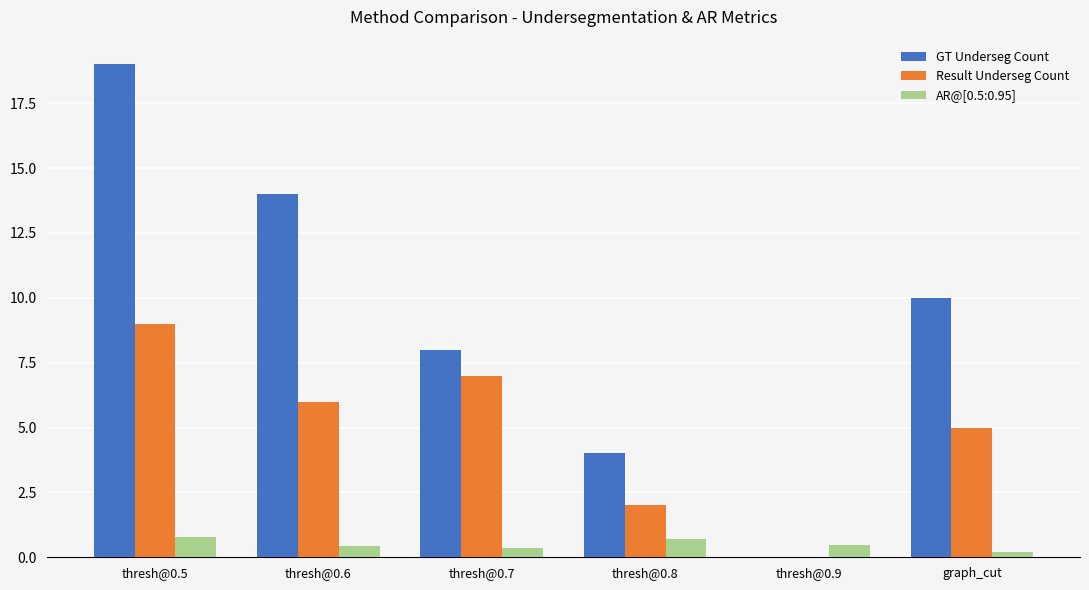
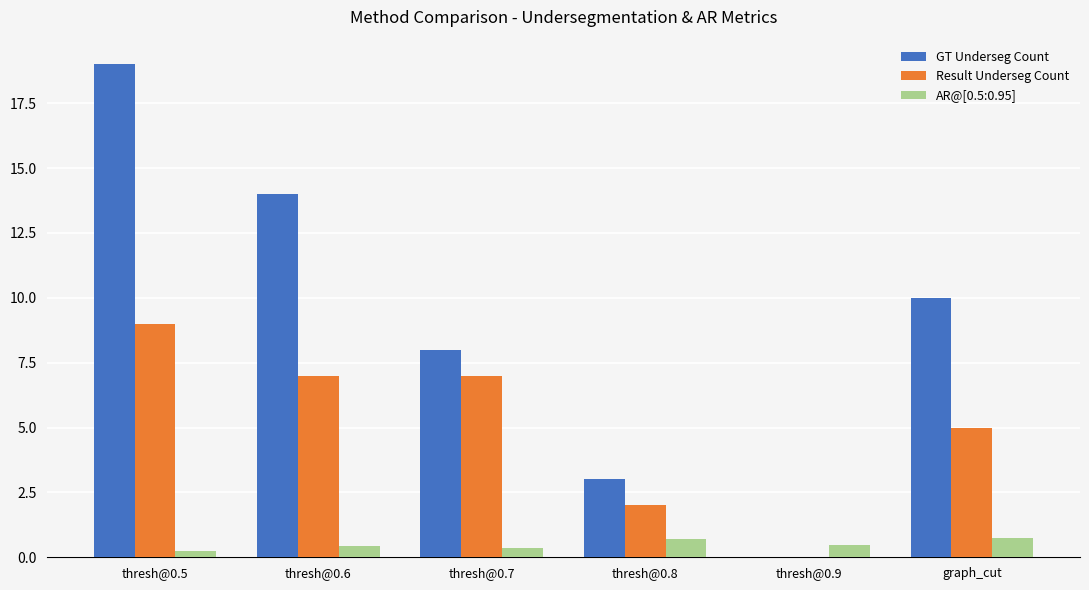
  {
    "GT Underseg Count": {
      "thresh@0.5": 19,
      "thresh@0.6": 14,
      "thresh@0.7": 8,
-     "thresh@0.8": 4,
+     "thresh@0.8": 3,
      "thresh@0.9": 0,
      "graph_cut": 10
    },
    "Result Underseg Count": {
      "thresh@0.5": 9,
-     "thresh@0.6": 6,
+     "thresh@0.6": 7,
      "thresh@0.7": 7,
      "thresh@0.8": 2,
      "thresh@0.9": 0,
      "graph_cut": 5
    },
    "AR@[0.5:0.95]": {
-     "thresh@0.5": 0.8,
+     "thresh@0.5": 0.2,
      "thresh@0.6": 0.4,
      "thresh@0.7": 0.4,
      "thresh@0.8": 0.7,
      "thresh@0.9": 0.5,
-     "graph_cut": 0.2
+     "graph_cut": 0.8
    }
  }
